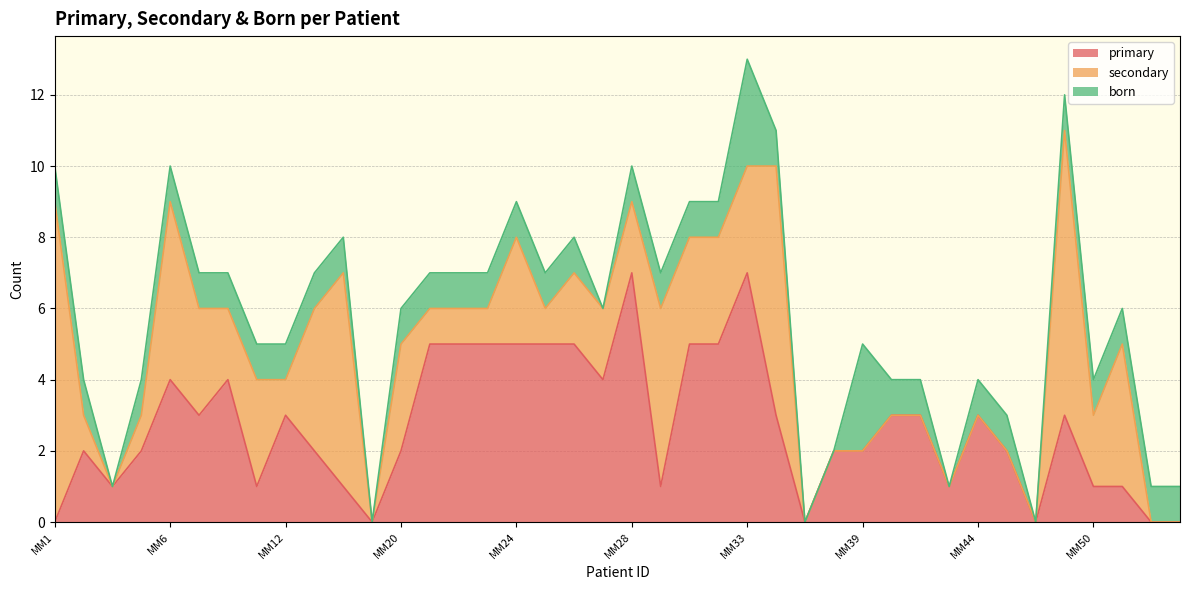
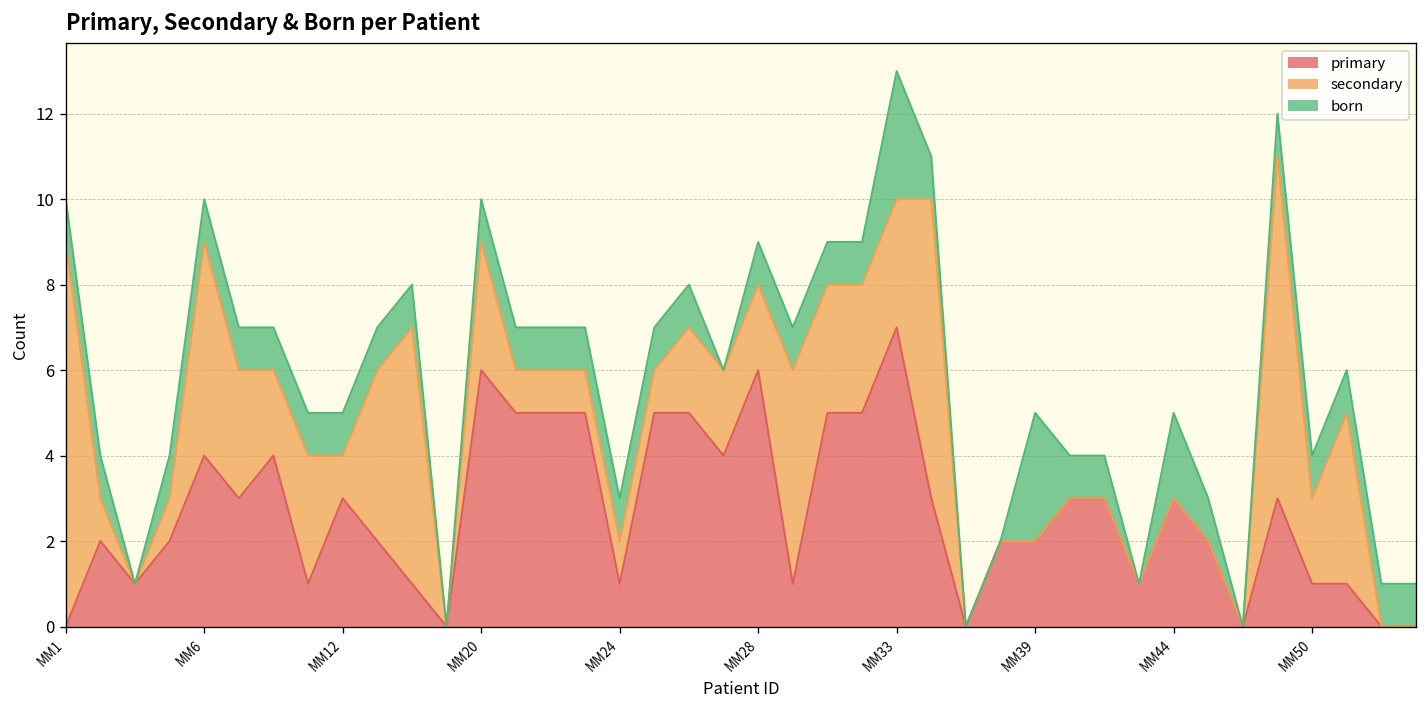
  {
    "primary": {
      "MM1": 0,
      "MM6": 4,
      "MM12": 3,
-     "MM20": 2,
-     "MM24": 5,
-     "MM28": 7,
+     "MM20": 6,
+     "MM24": 1,
+     "MM28": 6,
      "MM33": 7,
      "MM50": 1
    },
    "secondary": {
      "MM1": 9,
      "MM6": 5,
      "MM12": 1,
      "MM20": 3,
-     "MM24": 3,
+     "MM24": 1,
      "MM28": 2,
      "MM33": 3,
      "MM50": 2
    },
    "born": {
      "MM1": 1,
      "MM6": 1,
      "MM12": 1,
      "MM20": 1,
      "MM24": 1,
      "MM28": 1,
      "MM33": 3,
      "MM39": 3,
-     "MM44": 1,
+     "MM44": 2,
      "MM50": 1
    }
  }
